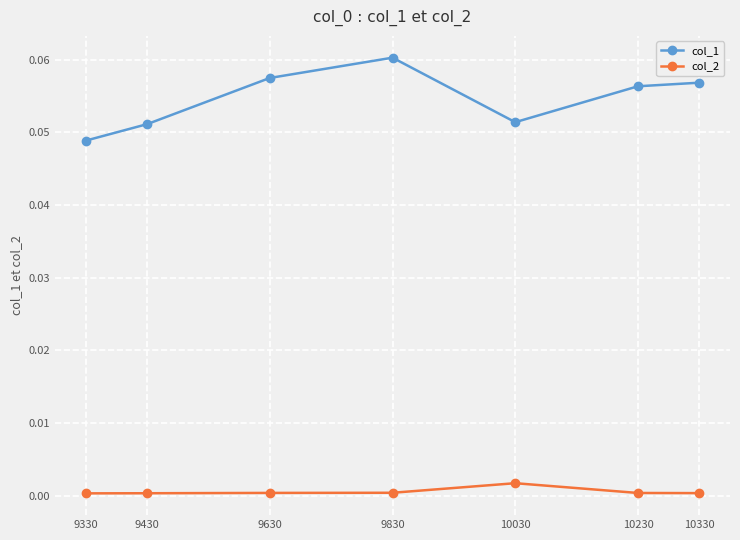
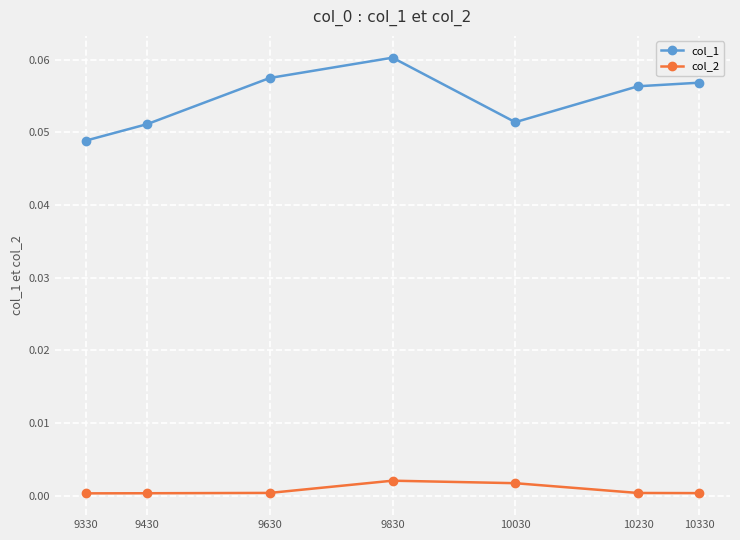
  {
    "col_1": {
      "9330": 0.049,
      "9430": 0.051,
      "9630": 0.057,
      "9830": 0.060,
      "10030": 0.051,
      "10230": 0.056,
      "10330": 0.057
    },
    "col_2": {
      "9330": 0.000,
      "9430": 0.000,
      "9630": 0.000,
-     "9830": 0.000,
+     "9830": 0.002,
      "10030": 0.002,
      "10230": 0.000,
      "10330": 0.000
    }
  }
